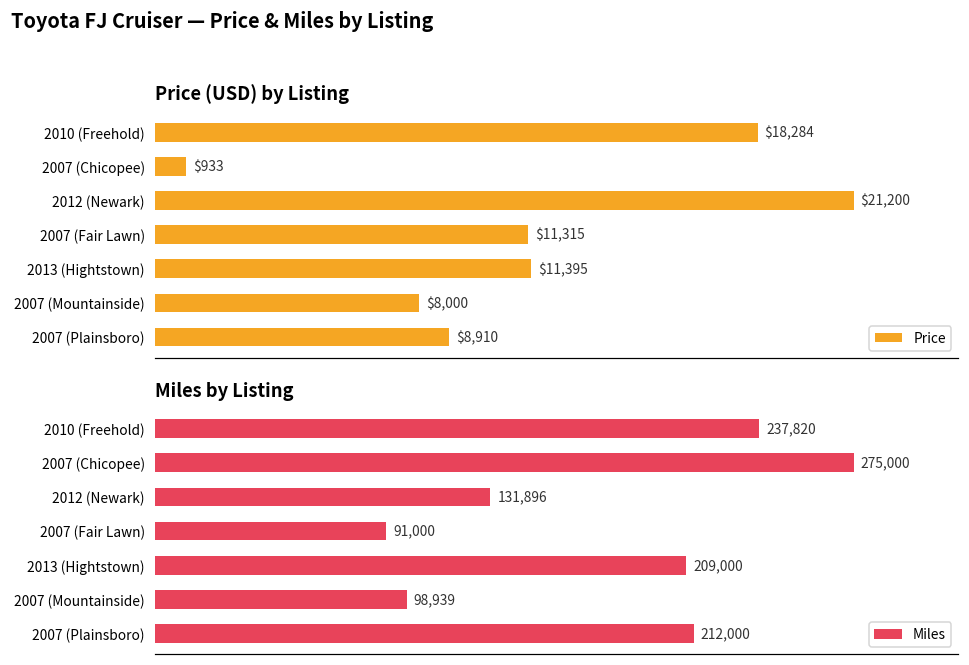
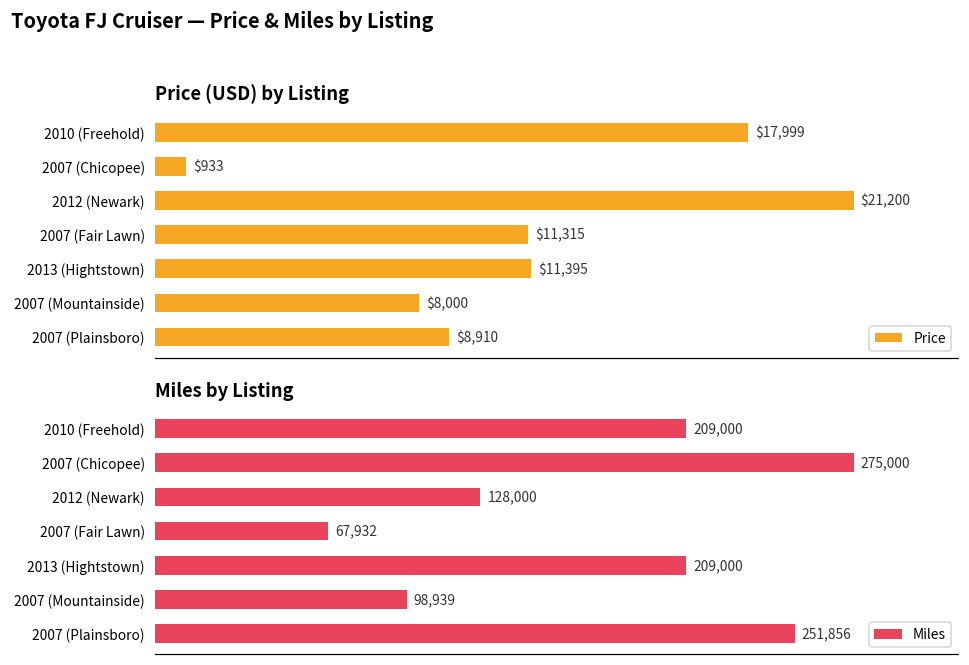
  {
    "Price (USD) by Listing": {
-     "2010 (Freehold)": "$18,284",
+     "2010 (Freehold)": "$17,999",
      "2007 (Chicopee)": "$933",
      "2012 (Newark)": "$21,200",
      "2007 (Fair Lawn)": "$11,315",
      "2013 (Hightstown)": "$11,395",
      "2007 (Mountainside)": "$8,000",
      "2007 (Plainsboro)": "$8,910"
    },
    "Miles by Listing": {
-     "2010 (Freehold)": "237,820",
+     "2010 (Freehold)": "209,000",
      "2007 (Chicopee)": "275,000",
-     "2012 (Newark)": "131,896",
-     "2007 (Fair Lawn)": "91,000",
+     "2012 (Newark)": "128,000",
+     "2007 (Fair Lawn)": "67,932",
      "2013 (Hightstown)": "209,000",
      "2007 (Mountainside)": "98,939",
-     "2007 (Plainsboro)": "212,000"
+     "2007 (Plainsboro)": "251,856"
    }
  }
